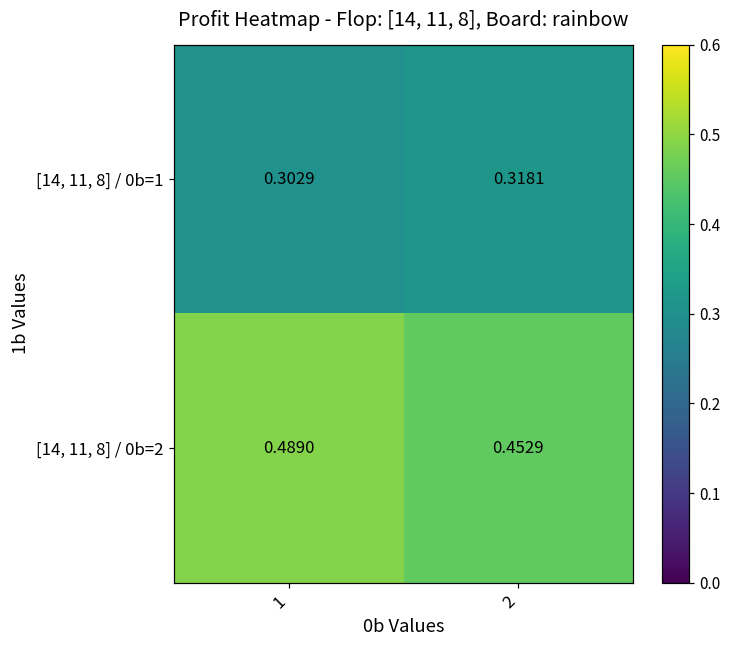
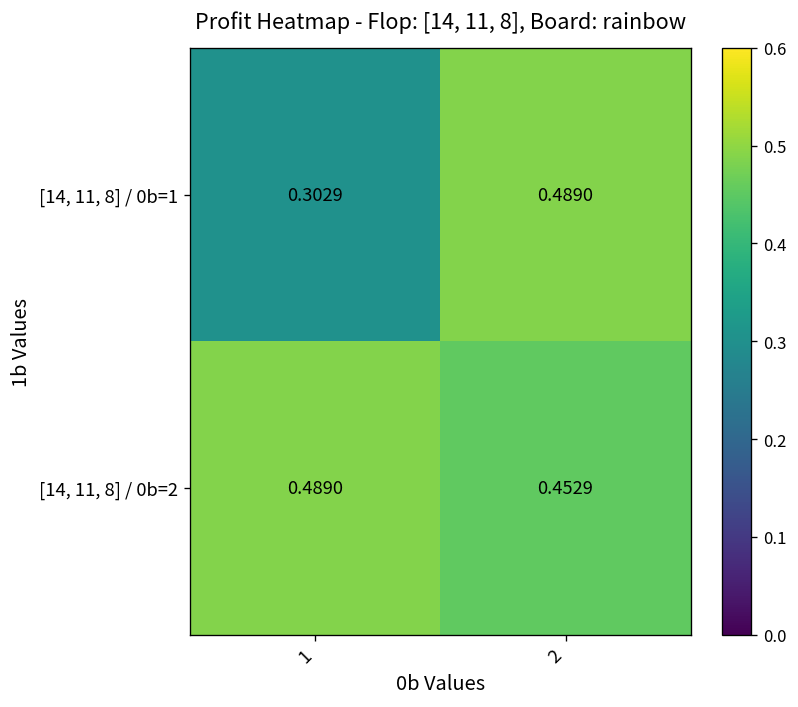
  {
    "[14, 11, 8] / 0b=1": {
      "1": 0.3029,
-     "2": 0.3181
+     "2": 0.4890
    },
    "[14, 11, 8] / 0b=2": {
      "1": 0.4890,
      "2": 0.4529
    }
  }
